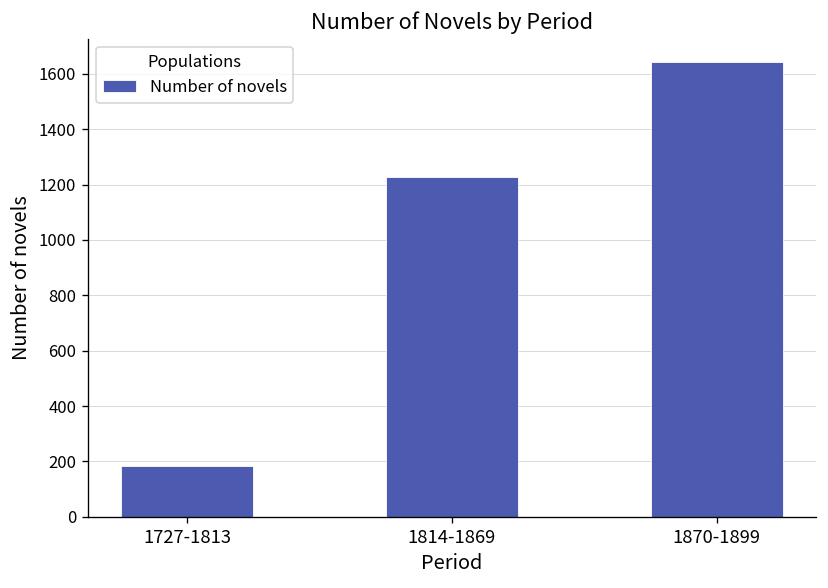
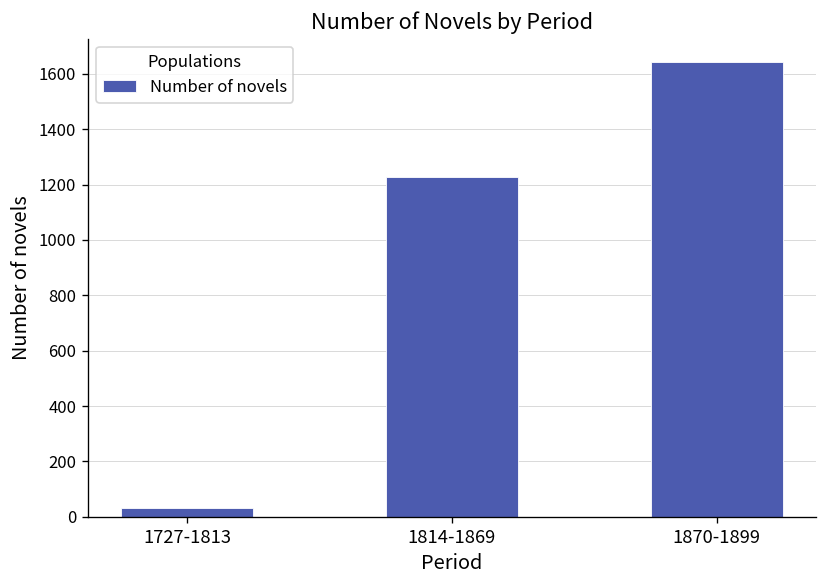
  {
-   "1727-1813": 190,
+   "1727-1813": 30,
    "1814-1869": 1230,
    "1870-1899": 1640
  }
